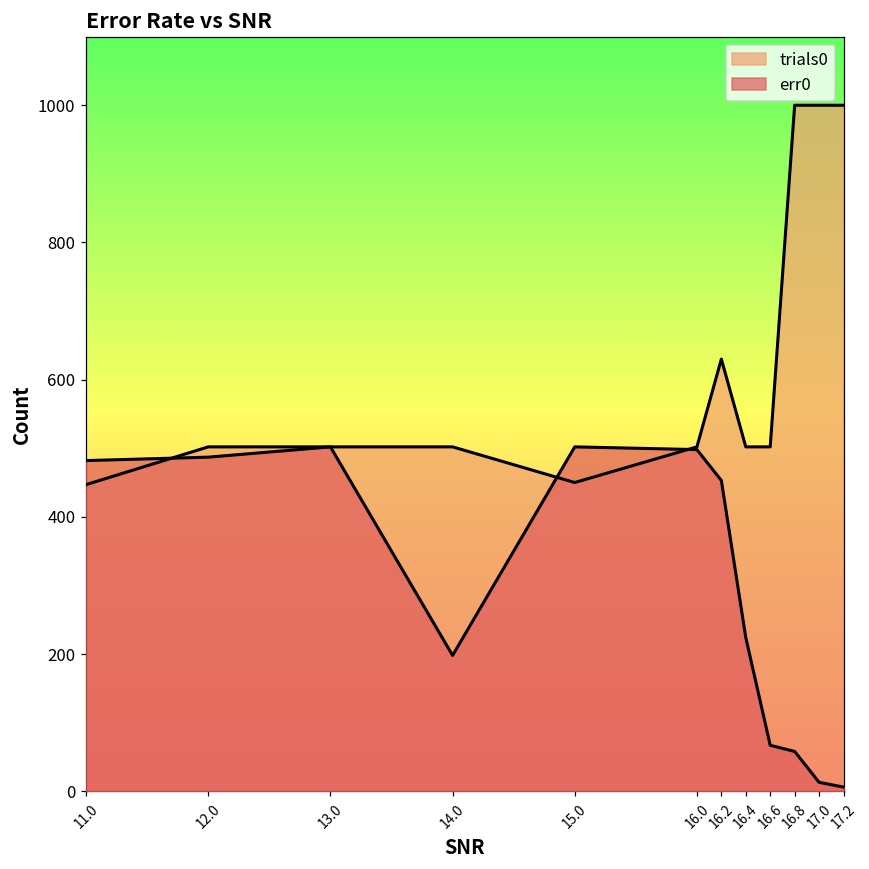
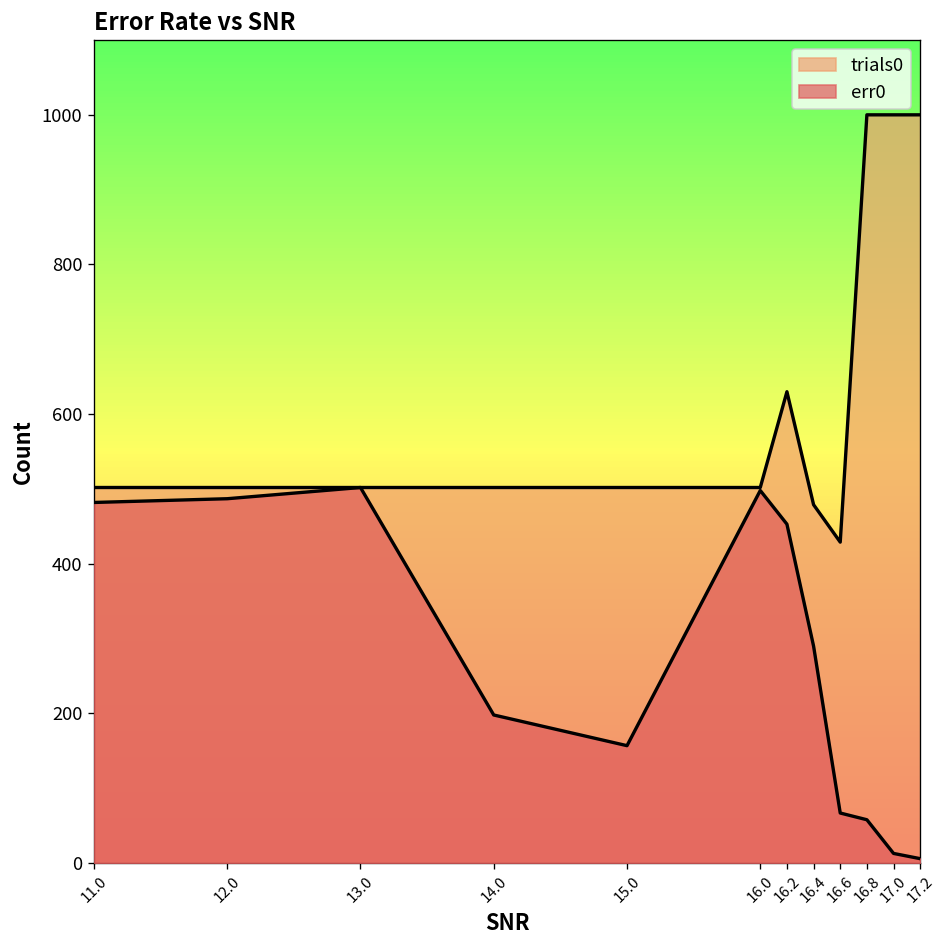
  {
    "trials0": {
-     "11.0": 450,
+     "11.0": 500,
      "12.0": 500,
      "14.0": 500,
-     "15.0": 450,
+     "15.0": 500,
      "16.2": 630,
-     "16.4": 500,
-     "16.6": 500,
+     "16.4": 480,
+     "16.6": 430,
      "16.8": 1000,
      "17.0": 1000,
      "17.2": 1000
    },
    "err0": {
      "11.0": 480,
      "12.0": 490,
      "14.0": 200,
-     "15.0": 500,
+     "15.0": 160,
      "16.2": 450,
-     "16.4": 220,
+     "16.4": 290,
      "16.6": 70,
      "16.8": 60,
      "17.0": 10,
      "17.2": 10
    }
  }
